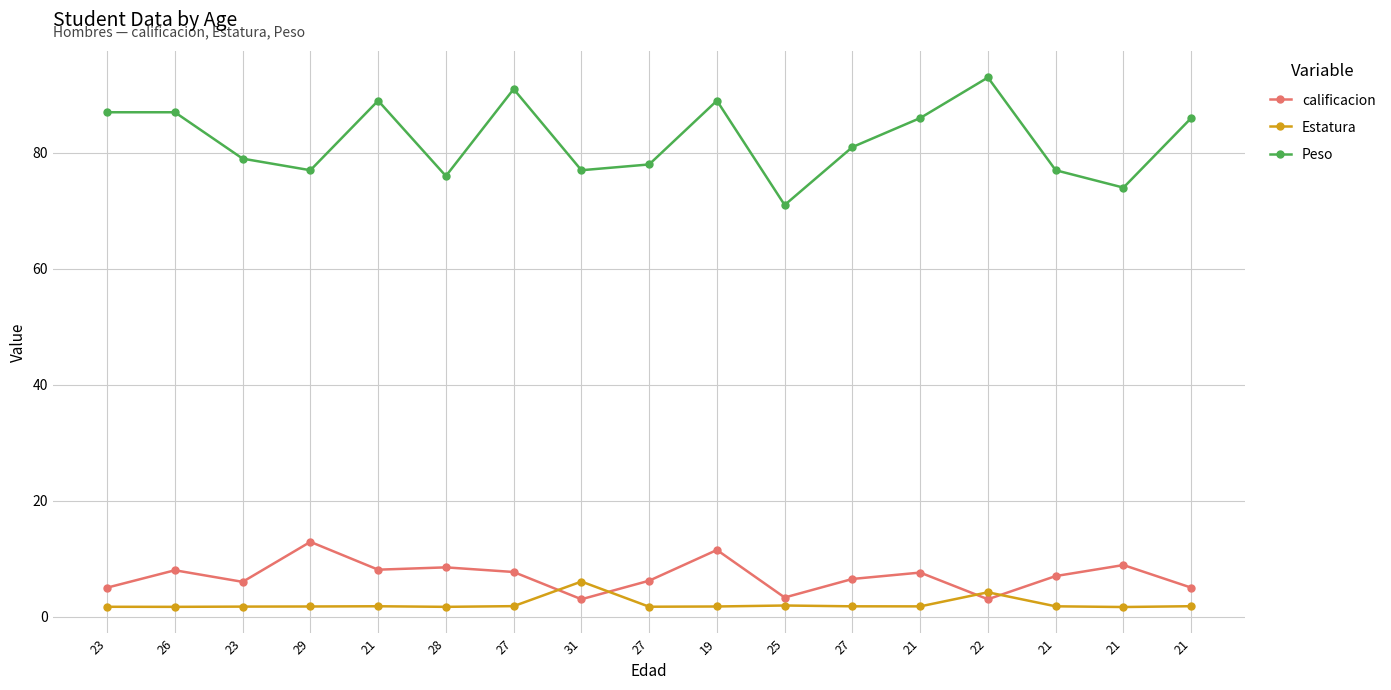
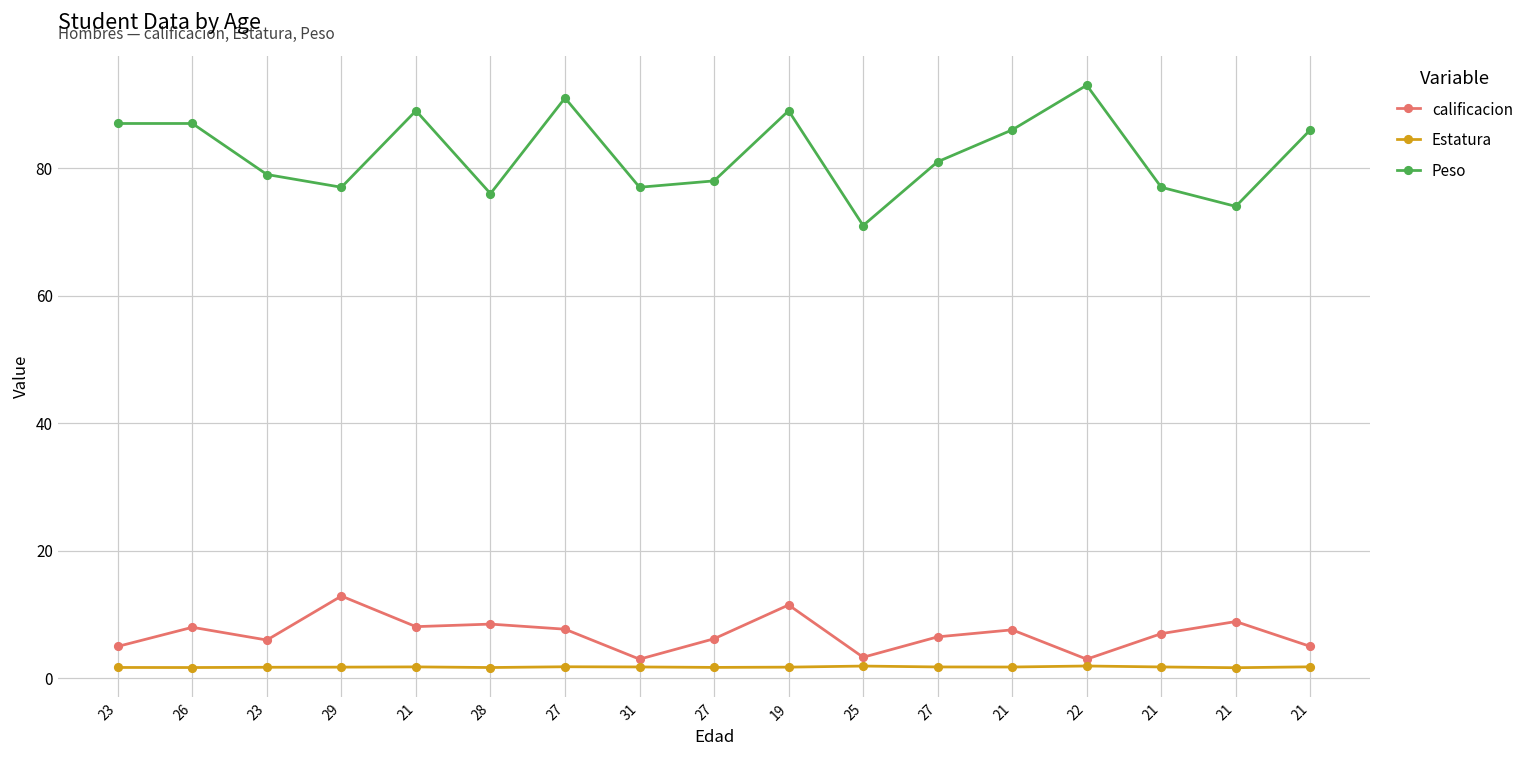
  {
    "calificacion": {
      "26": 8,
      "29": 13,
      "28": 9,
      "31": 3,
      "19": 12,
      "25": 3,
      "22": 3
    },
    "Estatura": {
      "26": 2,
      "29": 2,
      "28": 2,
-     "31": 6,
+     "31": 2,
      "19": 2,
      "25": 2,
-     "22": 4
+     "22": 2
    },
    "Peso": {
      "26": 87,
      "29": 77,
      "28": 76,
      "31": 77,
      "19": 89,
      "25": 71,
      "22": 93
    }
  }
